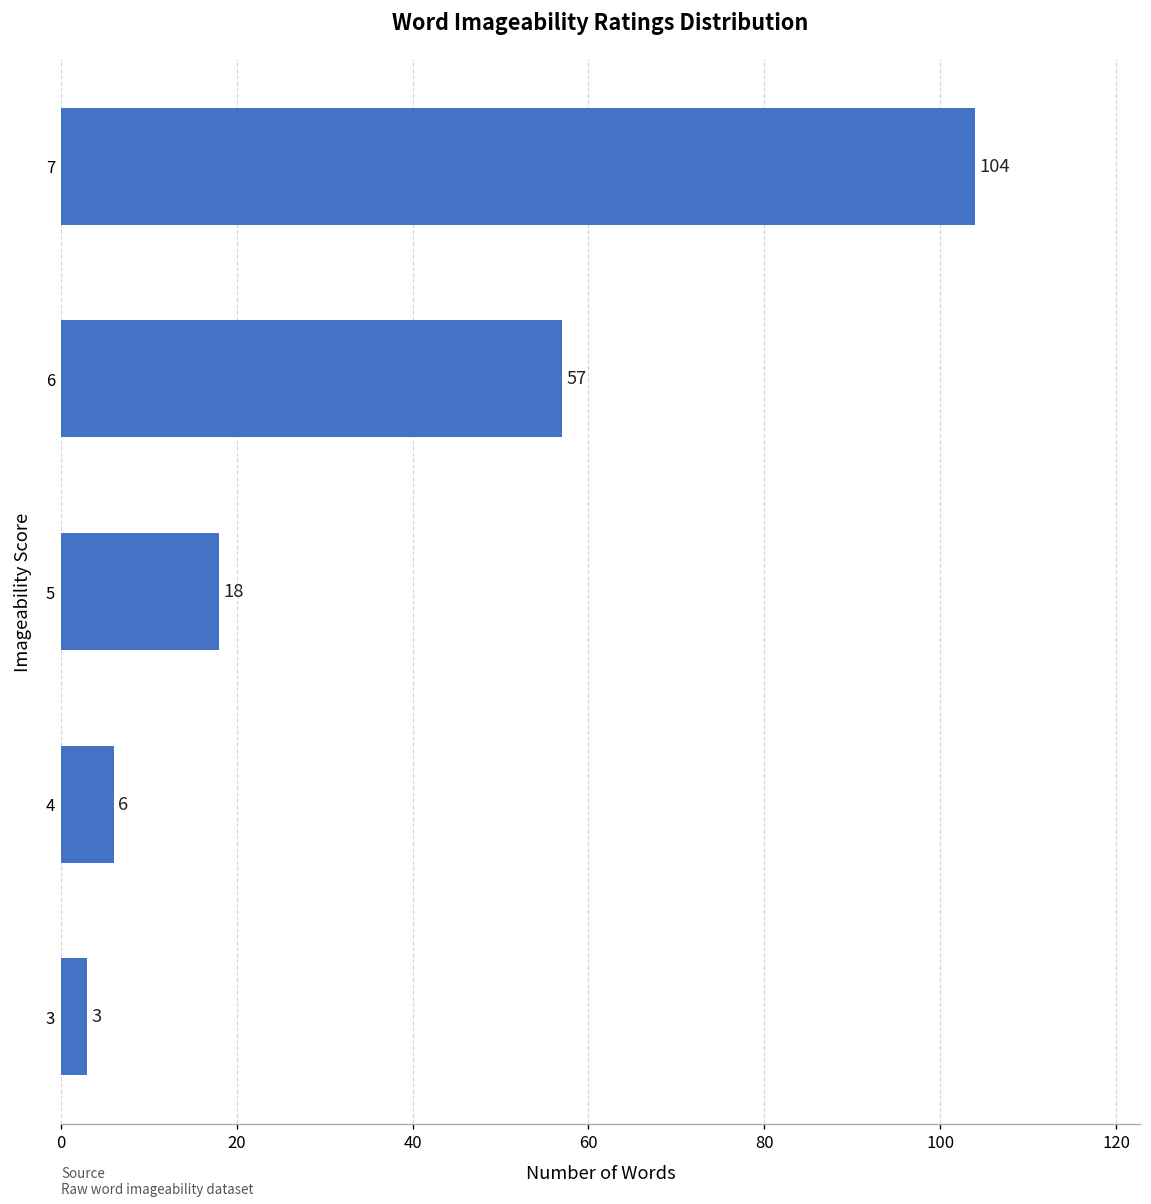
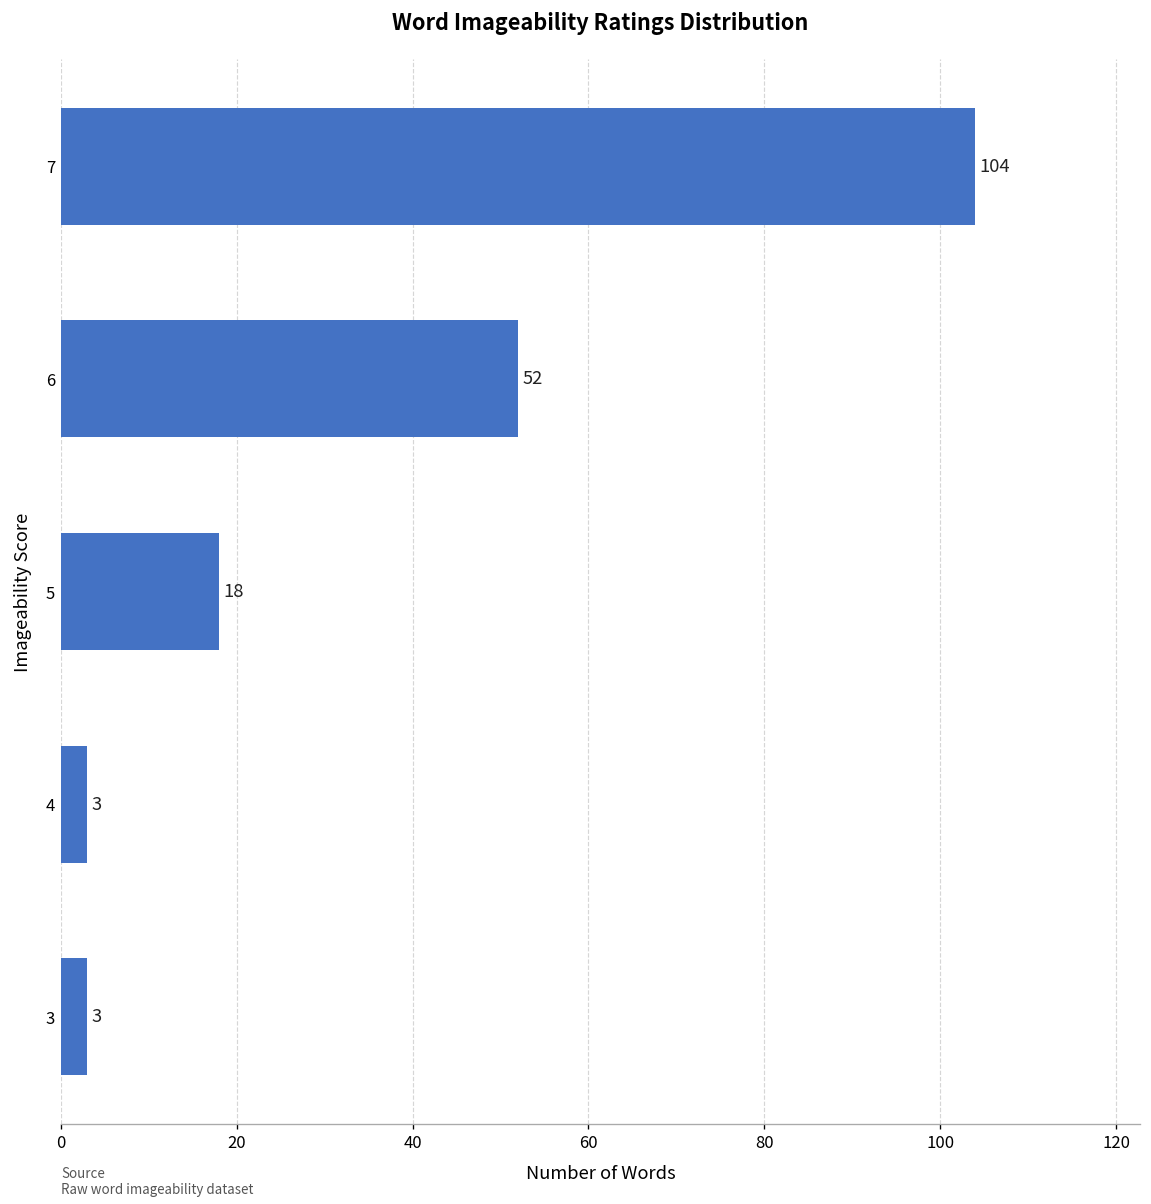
  {
    "7": 104,
-   "6": 57,
+   "6": 52,
    "5": 18,
-   "4": 6,
+   "4": 3,
    "3": 3
  }
